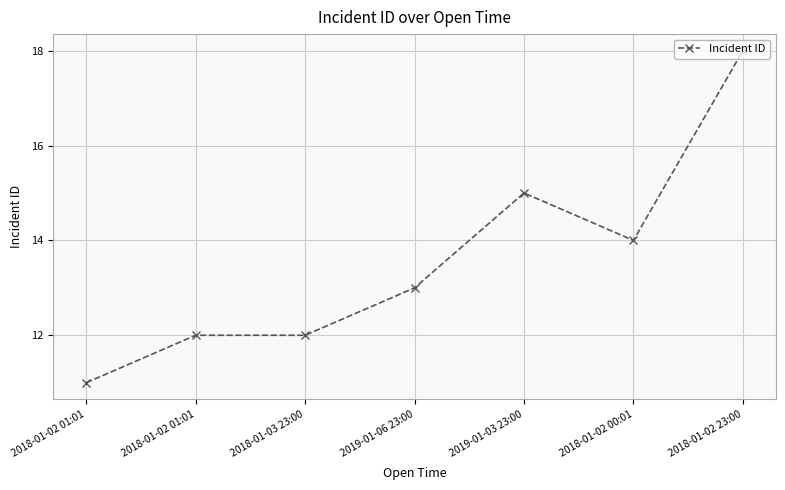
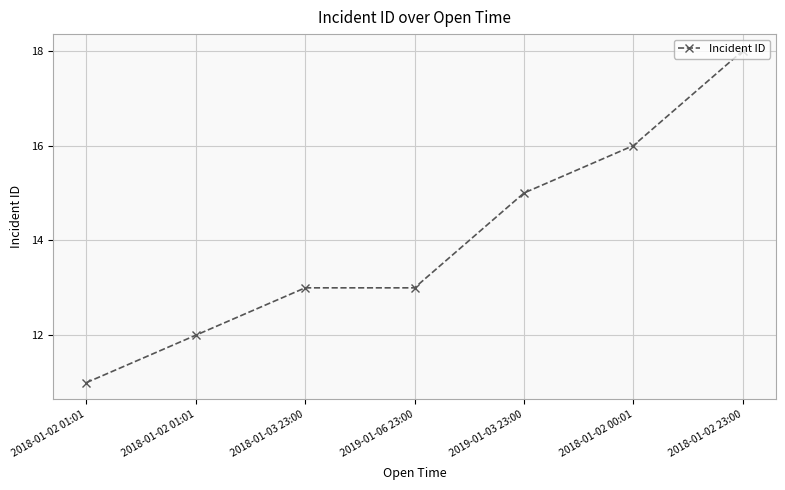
  {
-   "2018-01-03 23:00": 12,
+   "2018-01-03 23:00": 13,
    "2019-01-06 23:00": 13,
    "2019-01-03 23:00": 15,
-   "2018-01-02 00:01": 14
+   "2018-01-02 00:01": 16
  }
